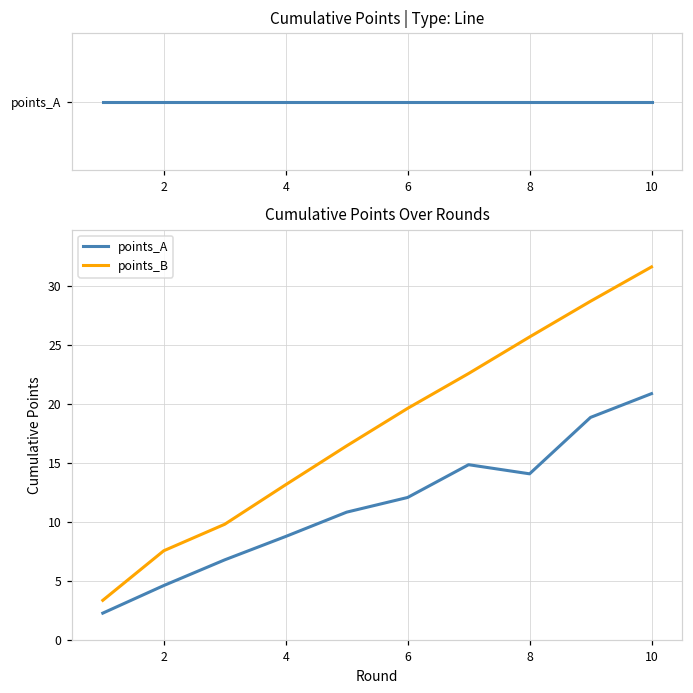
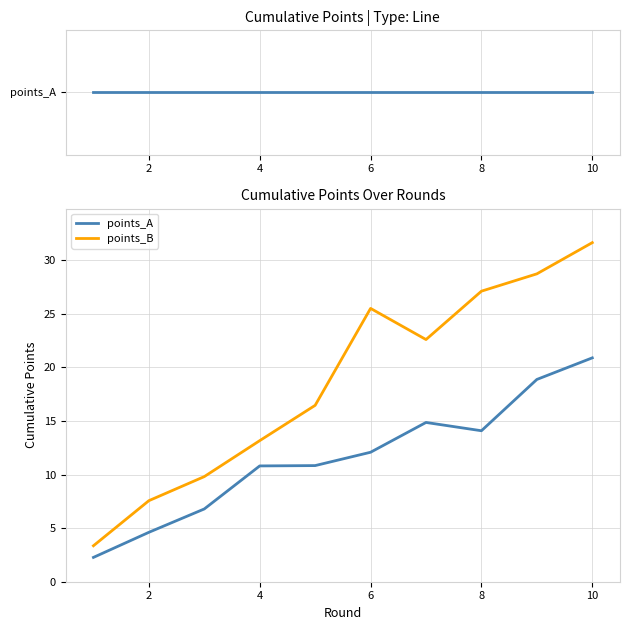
  {
    "Cumulative Points Over Rounds": {
      "points_A": {
        "2": 4.6,
-       "4": 8.8,
+       "4": 10.8,
        "6": 12.1,
        "8": 14.1,
        "10": 20.9
      },
      "points_B": {
        "2": 7.6,
        "4": 13.2,
-       "6": 19.6,
-       "8": 25.7,
+       "6": 25.5,
+       "8": 27.1,
        "10": 31.7
      }
    }
  }
